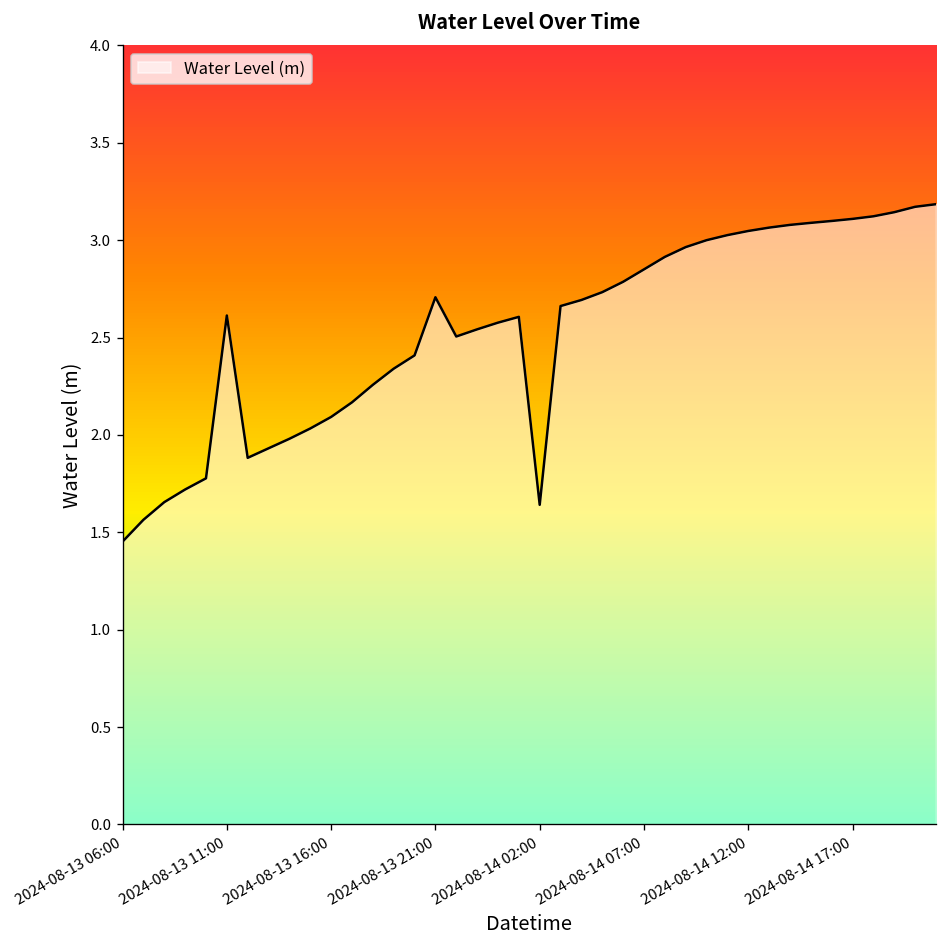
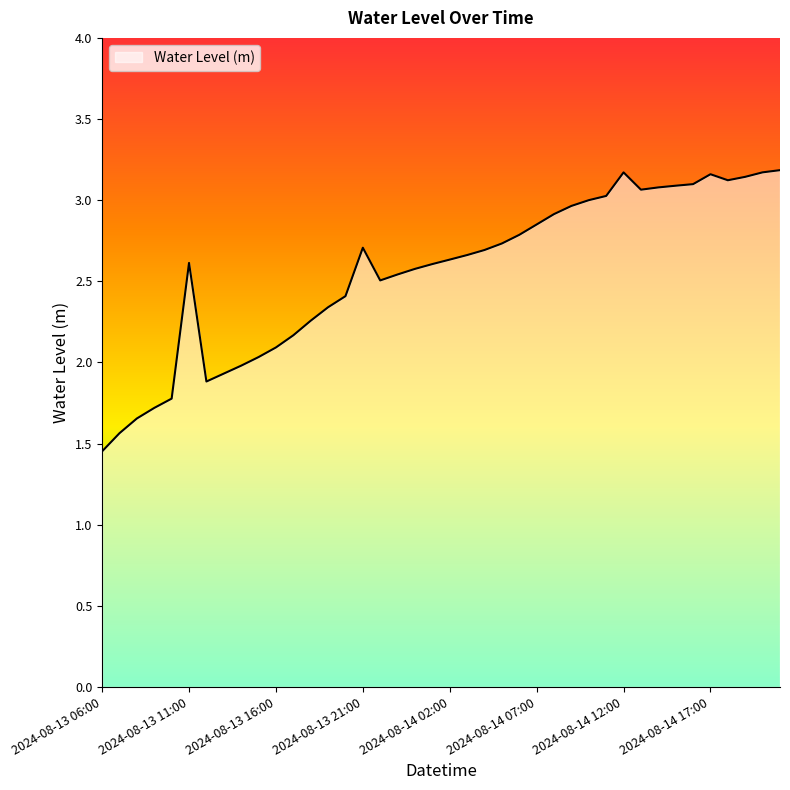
  {
    "2024-08-13 06:00": 1.45,
    "2024-08-13 11:00": 2.61,
    "2024-08-13 16:00": 2.09,
    "2024-08-13 21:00": 2.71,
-   "2024-08-14 02:00": 1.64,
+   "2024-08-14 02:00": 2.63,
    "2024-08-14 07:00": 2.85,
-   "2024-08-14 12:00": 3.05,
-   "2024-08-14 17:00": 3.11
+   "2024-08-14 12:00": 3.17,
+   "2024-08-14 17:00": 3.16
  }
